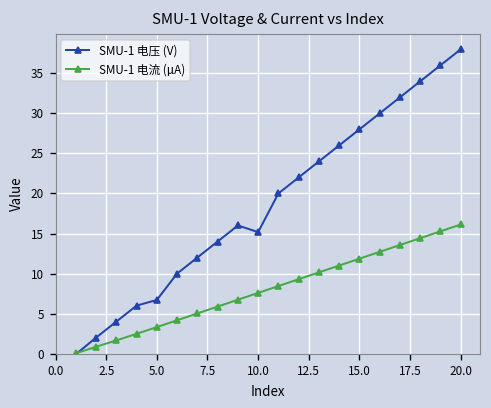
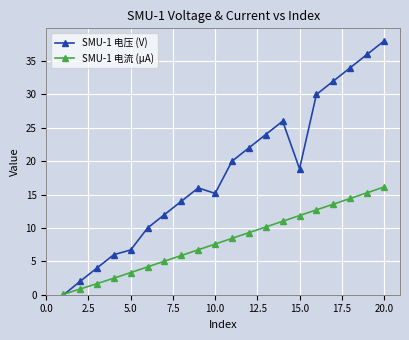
  {
    "SMU-1 电压 (V)": {
      "5.0": 7,
      "10.0": 15,
-     "15.0": 28,
+     "15.0": 19,
      "20.0": 38
    },
    "SMU-1 电流 (µA)": {
      "5.0": 3,
      "10.0": 8,
      "15.0": 12,
      "20.0": 16
    }
  }
